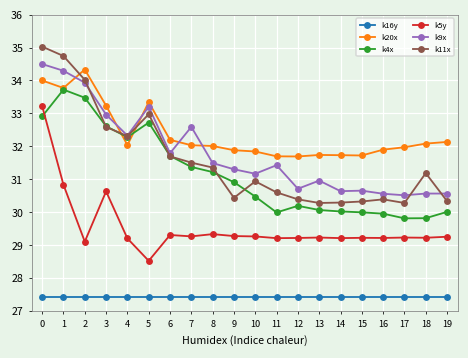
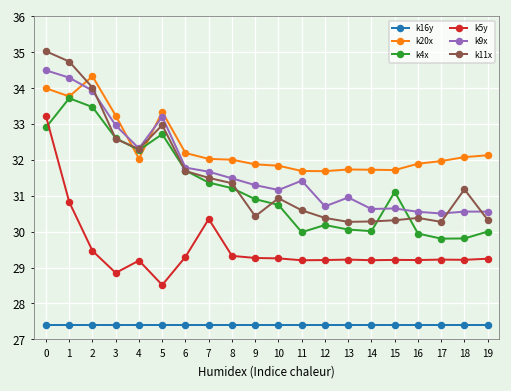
  {
    "k16y": {
      "0": 27.4,
      "1": 27.4,
      "2": 27.4,
      "3": 27.4,
      "4": 27.4,
      "5": 27.4,
      "6": 27.4,
      "7": 27.4,
      "8": 27.4,
      "9": 27.4,
      "10": 27.4,
      "11": 27.4,
      "12": 27.4,
      "13": 27.4,
      "14": 27.4,
      "15": 27.4,
      "16": 27.4,
      "17": 27.4,
      "18": 27.4,
      "19": 27.4
    },
    "k20x": {
      "0": 34.0,
      "2": 34.3,
      "3": 33.2,
      "4": 32.0,
      "5": 33.3,
      "6": 32.2,
      "7": 32.0,
      "8": 32.0,
      "9": 31.9,
      "10": 31.8,
      "11": 31.7,
      "12": 31.7,
      "13": 31.7,
      "14": 31.7,
      "15": 31.7,
      "16": 31.9,
      "17": 32.0,
      "18": 32.1,
      "19": 32.1
    },
    "k4x": {
      "0": 32.9,
      "2": 33.5,
      "5": 32.7,
      "7": 31.4,
      "8": 31.2,
      "9": 30.9,
-     "10": 30.5,
+     "10": 30.7,
      "11": 30.0,
      "12": 30.2,
      "13": 30.1,
      "14": 30.0,
-     "15": 30.0,
+     "15": 31.1,
      "16": 29.9,
      "17": 29.8,
      "18": 29.8,
      "19": 30.0
    },
    "k5y": {
      "0": 33.2,
      "1": 30.8,
-     "2": 29.1,
-     "3": 30.6,
+     "2": 29.5,
+     "3": 28.8,
      "4": 29.2,
      "5": 28.5,
      "6": 29.3,
-     "7": 29.3,
+     "7": 30.4,
      "8": 29.3,
      "9": 29.3,
      "10": 29.3,
      "11": 29.2,
      "12": 29.2,
      "13": 29.2,
      "14": 29.2,
      "15": 29.2,
      "16": 29.2,
      "17": 29.2,
      "18": 29.2,
      "19": 29.2
    },
    "k9x": {
      "0": 34.5,
      "1": 34.3,
      "3": 33.0,
      "5": 33.2,
-     "7": 32.6,
+     "7": 31.7,
      "8": 31.5,
      "9": 31.3,
      "10": 31.2,
      "11": 31.4,
      "12": 30.7,
      "13": 31.0,
      "14": 30.6,
      "15": 30.6,
      "16": 30.6,
      "17": 30.5,
      "18": 30.6,
      "19": 30.6
    },
    "k11x": {
      "0": 35.0,
      "1": 34.7,
      "5": 33.0,
      "7": 31.5,
      "8": 31.3,
      "9": 30.4,
      "10": 30.9,
      "11": 30.6,
      "12": 30.4,
      "13": 30.3,
      "14": 30.3,
      "15": 30.3,
      "16": 30.4,
      "17": 30.3,
      "18": 31.2,
      "19": 30.3
    }
  }
